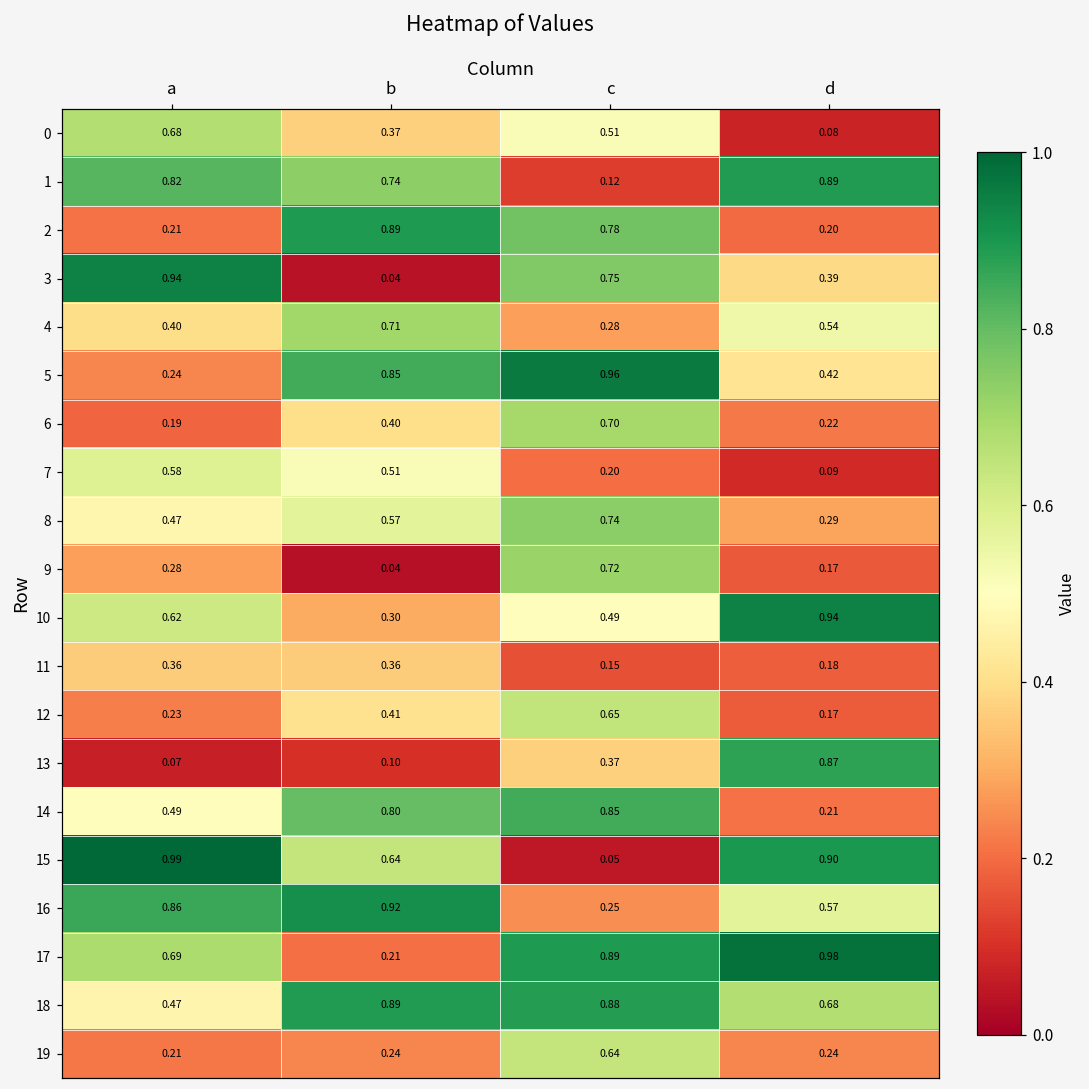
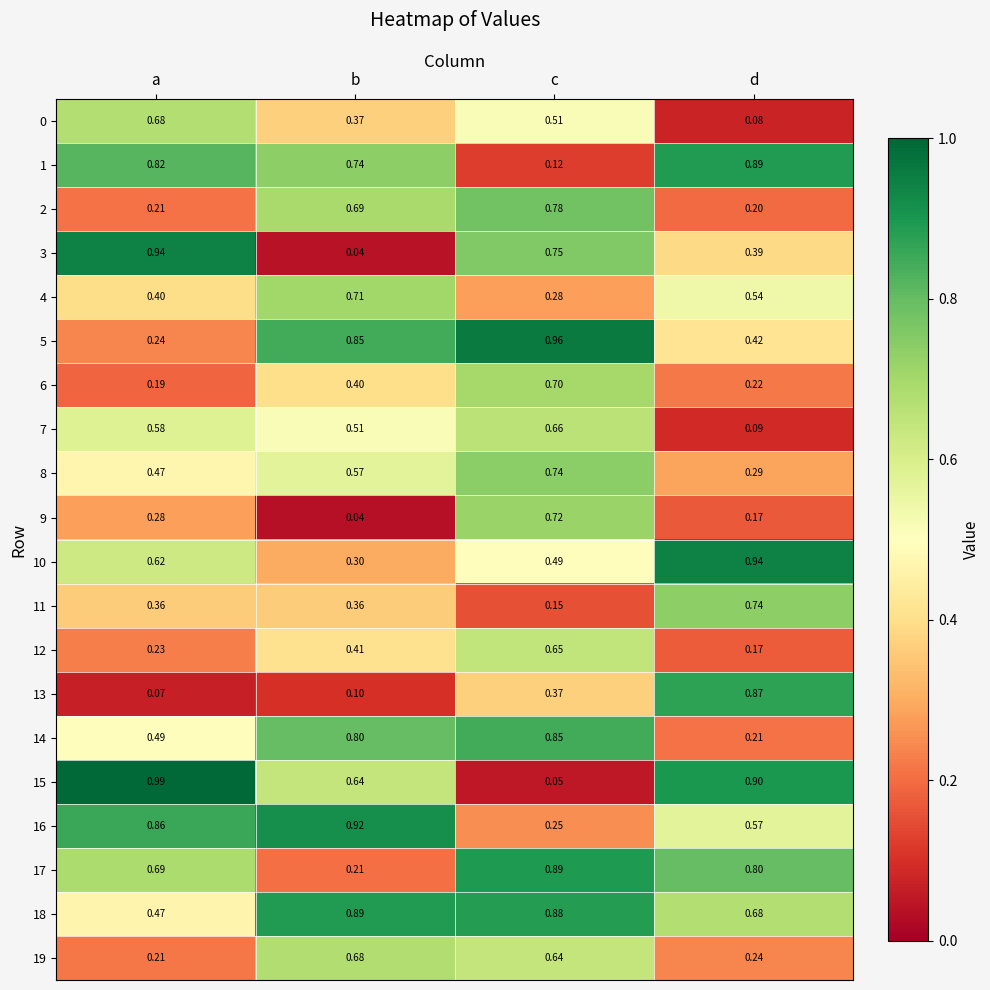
  {
    "0": {
      "a": 0.68,
      "b": 0.37,
      "c": 0.51,
      "d": 0.08
    },
    "1": {
      "a": 0.82,
      "b": 0.74,
      "c": 0.12,
      "d": 0.89
    },
    "2": {
      "a": 0.21,
-     "b": 0.89,
+     "b": 0.69,
      "c": 0.78,
      "d": 0.20
    },
    "3": {
      "a": 0.94,
      "b": 0.04,
      "c": 0.75,
      "d": 0.39
    },
    "4": {
      "a": 0.40,
      "b": 0.71,
      "c": 0.28,
      "d": 0.54
    },
    "5": {
      "a": 0.24,
      "b": 0.85,
      "c": 0.96,
      "d": 0.42
    },
    "6": {
      "a": 0.19,
      "b": 0.40,
      "c": 0.70,
      "d": 0.22
    },
    "7": {
      "a": 0.58,
      "b": 0.51,
-     "c": 0.20,
+     "c": 0.66,
      "d": 0.09
    },
    "8": {
      "a": 0.47,
      "b": 0.57,
      "c": 0.74,
      "d": 0.29
    },
    "9": {
      "a": 0.28,
      "b": 0.04,
      "c": 0.72,
      "d": 0.17
    },
    "10": {
      "a": 0.62,
      "b": 0.30,
      "c": 0.49,
      "d": 0.94
    },
    "11": {
      "a": 0.36,
      "b": 0.36,
      "c": 0.15,
-     "d": 0.18
+     "d": 0.74
    },
    "12": {
      "a": 0.23,
      "b": 0.41,
      "c": 0.65,
      "d": 0.17
    },
    "13": {
      "a": 0.07,
      "b": 0.10,
      "c": 0.37,
      "d": 0.87
    },
    "14": {
      "a": 0.49,
      "b": 0.80,
      "c": 0.85,
      "d": 0.21
    },
    "15": {
      "a": 0.99,
      "b": 0.64,
      "c": 0.05,
      "d": 0.90
    },
    "16": {
      "a": 0.86,
      "b": 0.92,
      "c": 0.25,
      "d": 0.57
    },
    "17": {
      "a": 0.69,
      "b": 0.21,
      "c": 0.89,
-     "d": 0.98
+     "d": 0.80
    },
    "18": {
      "a": 0.47,
      "b": 0.89,
      "c": 0.88,
      "d": 0.68
    },
    "19": {
      "a": 0.21,
-     "b": 0.24,
+     "b": 0.68,
      "c": 0.64,
      "d": 0.24
    }
  }
